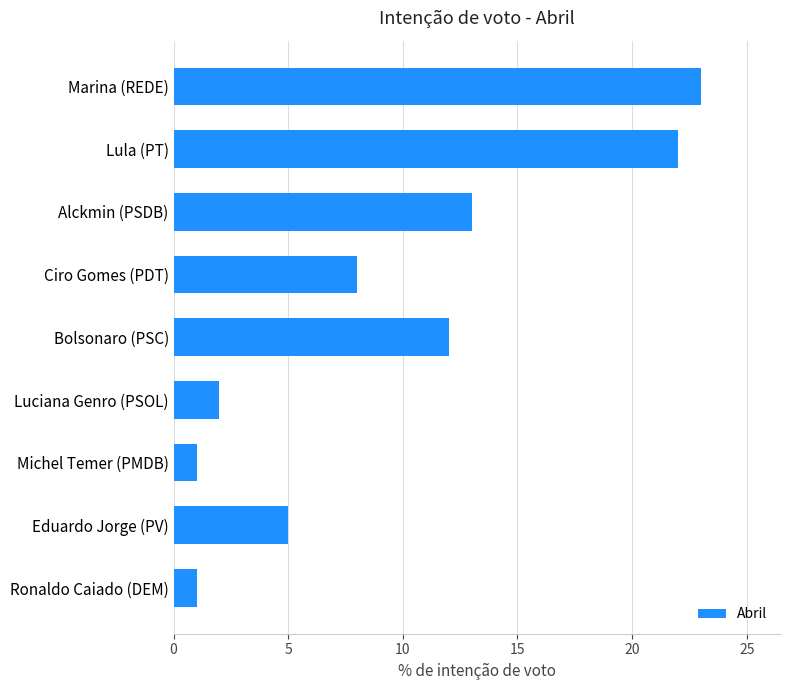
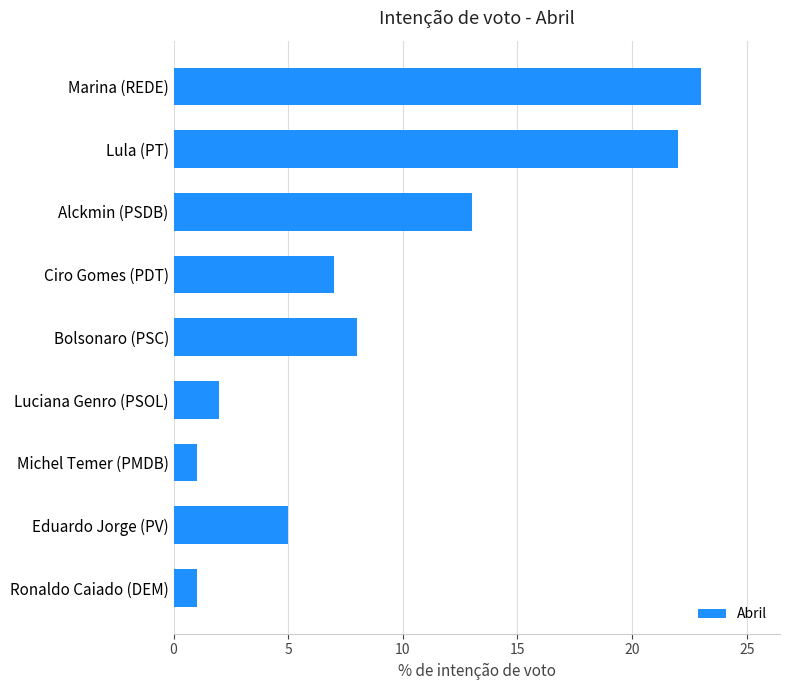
  {
    "Marina (REDE)": 23,
    "Lula (PT)": 22,
    "Alckmin (PSDB)": 13,
-   "Ciro Gomes (PDT)": 8,
-   "Bolsonaro (PSC)": 12,
+   "Ciro Gomes (PDT)": 7,
+   "Bolsonaro (PSC)": 8,
    "Luciana Genro (PSOL)": 2,
    "Michel Temer (PMDB)": 1,
    "Eduardo Jorge (PV)": 5,
    "Ronaldo Caiado (DEM)": 1
  }
